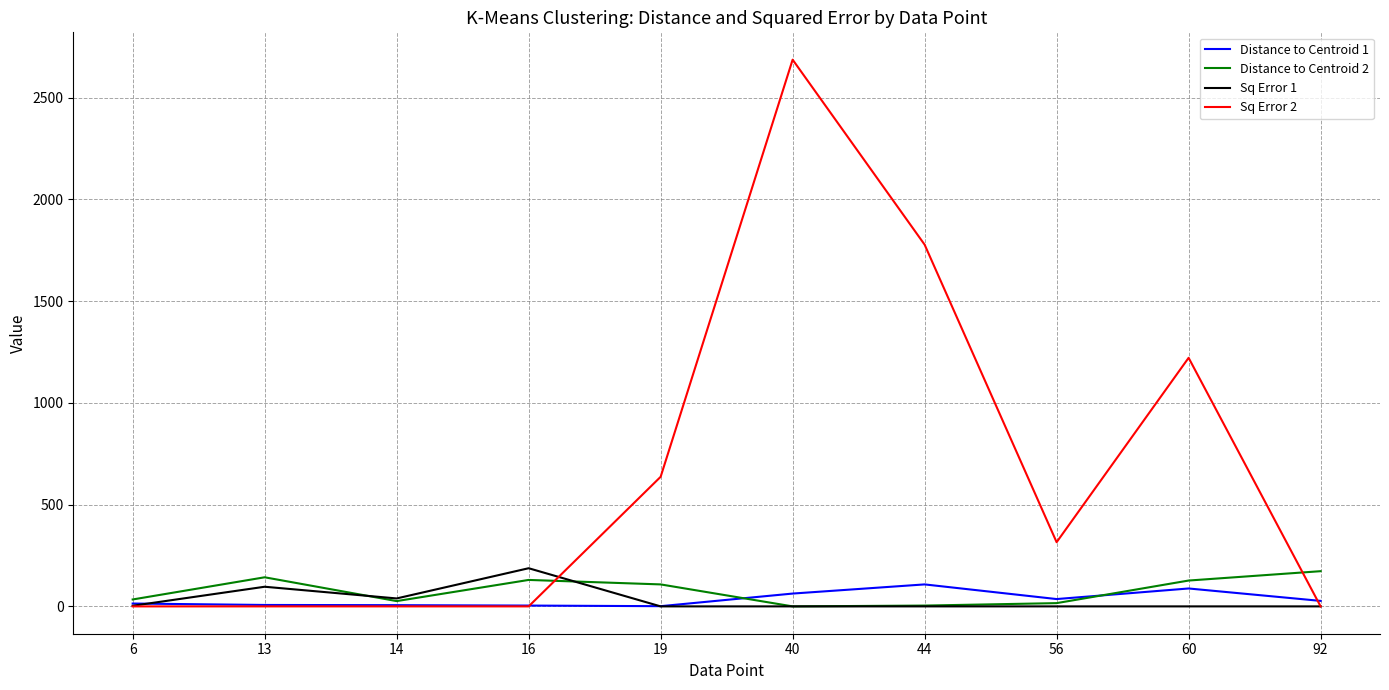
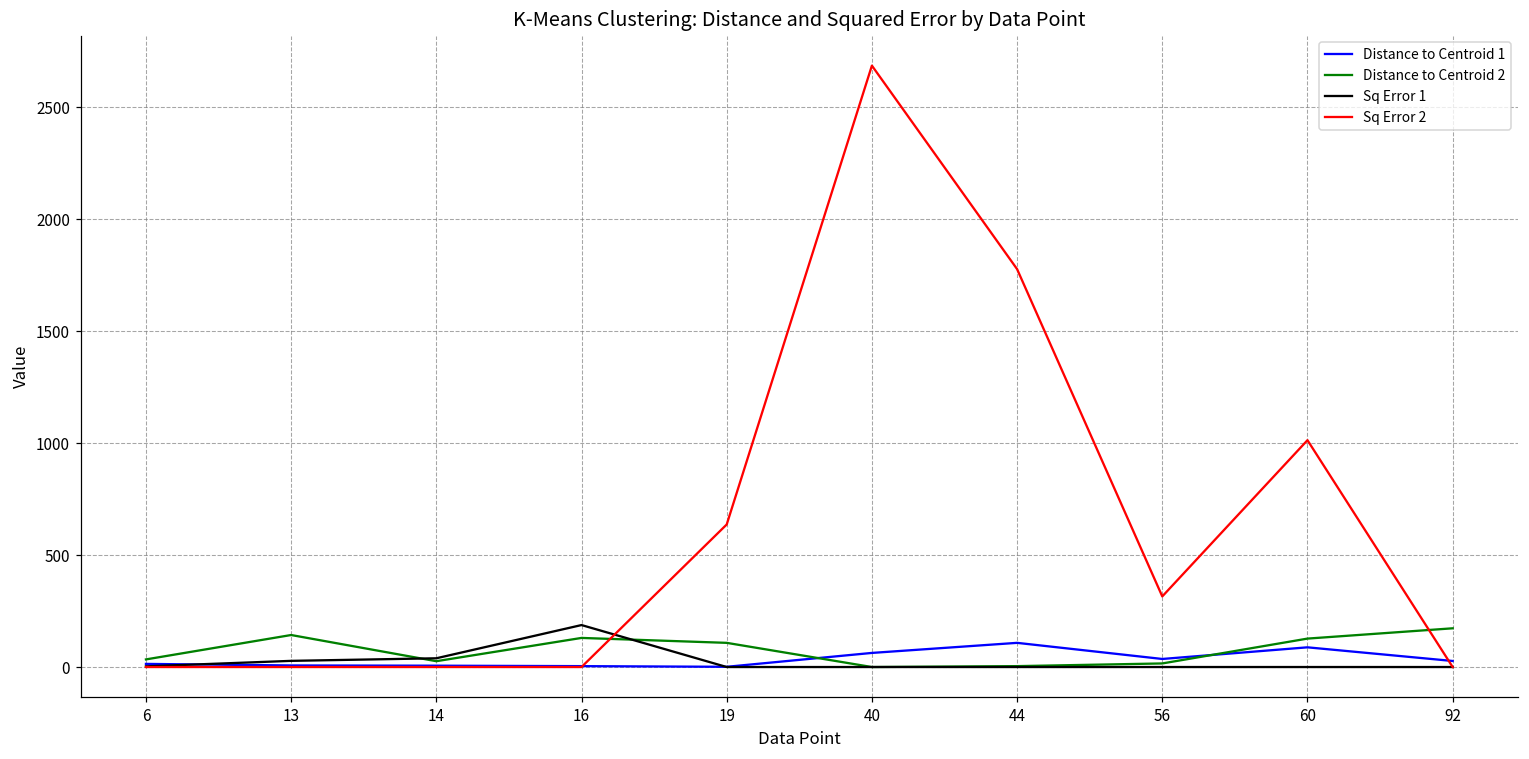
  {
    "Distance to Centroid 1": {
      "40": 60,
      "44": 110,
      "56": 40,
      "60": 90,
      "92": 30
    },
    "Distance to Centroid 2": {
      "6": 30,
      "13": 140,
      "14": 30,
      "16": 130,
      "19": 110,
      "56": 20,
      "60": 130,
      "92": 170
    },
    "Sq Error 1": {
-     "13": 100,
+     "13": 30,
      "14": 40,
      "16": 190,
      "56": 0,
      "60": 0
    },
    "Sq Error 2": {
      "19": 640,
      "40": 2690,
      "44": 1780,
      "56": 320,
-     "60": 1220
+     "60": 1010
    }
  }
